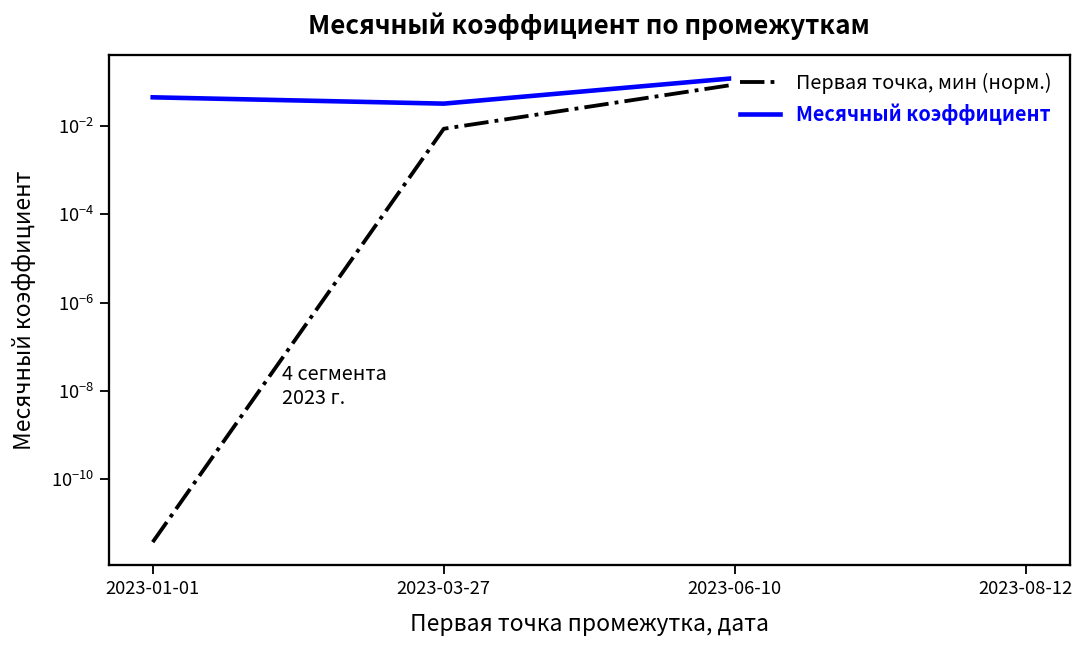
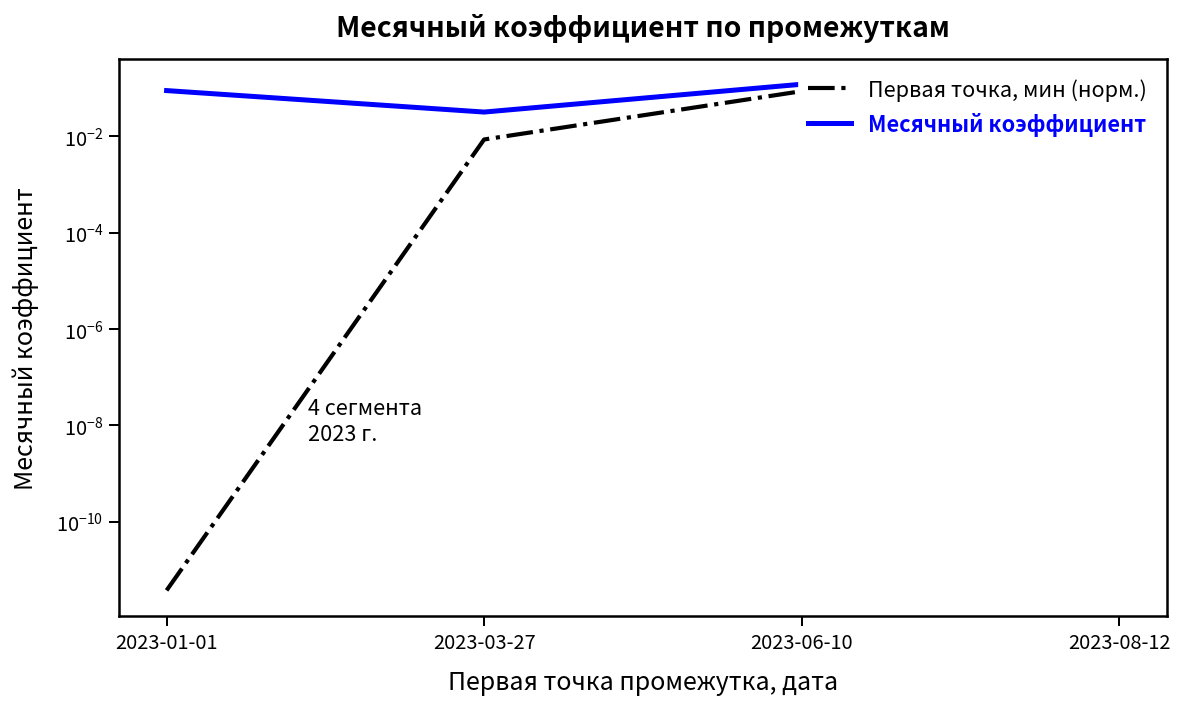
  {
    "Первая точка, мин (норм.)": {
      "2023-01-01": 0.000000000004,
      "2023-03-27": 0.009
    },
    "Месячный коэффициент": {
-     "2023-01-01": 0.04,
+     "2023-01-01": 0.09,
      "2023-03-27": 0.03
    }
  }
